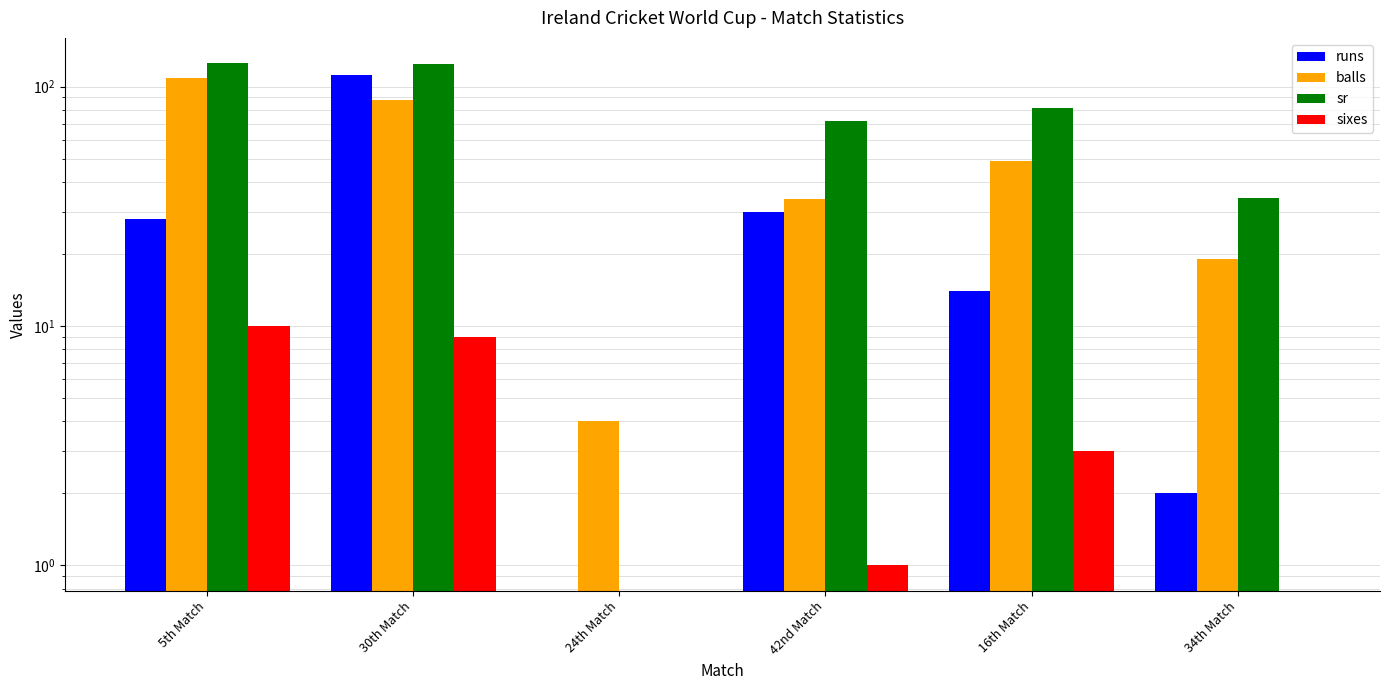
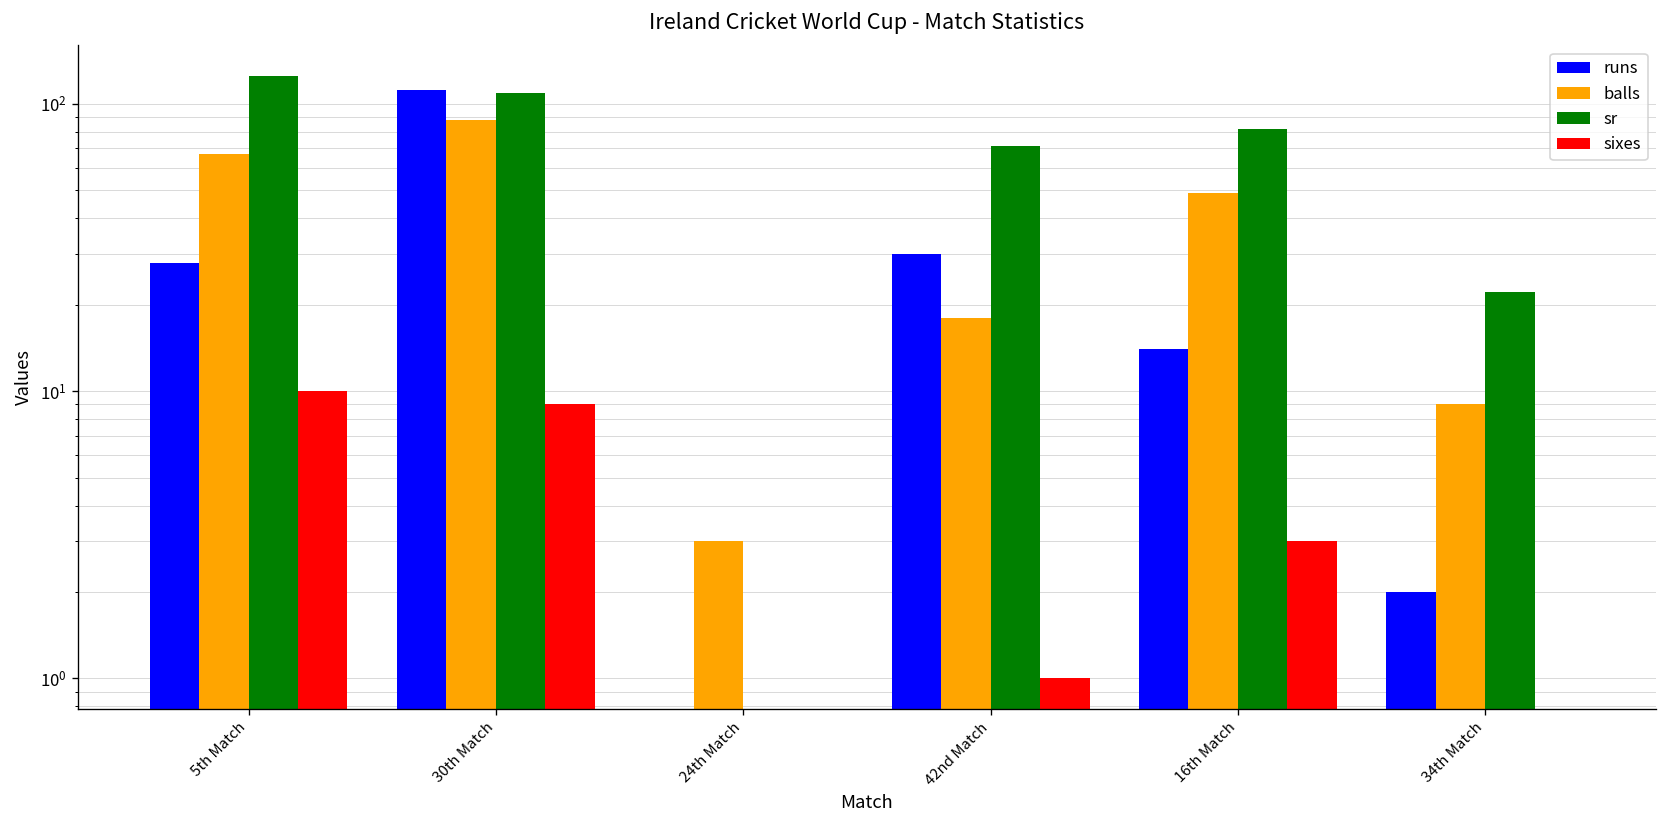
  {
    "runs": {
      "5th Match": 28,
      "30th Match": 110,
      "42nd Match": 30,
      "16th Match": 14,
      "34th Match": 2
    },
    "balls": {
-     "5th Match": 110,
+     "5th Match": 67,
      "30th Match": 88,
-     "24th Match": 4,
-     "42nd Match": 34,
+     "24th Match": 3,
+     "42nd Match": 18,
      "16th Match": 49,
-     "34th Match": 19
+     "34th Match": 9
    },
    "sr": {
      "5th Match": 130,
-     "30th Match": 120,
+     "30th Match": 110,
      "42nd Match": 72,
      "16th Match": 82,
-     "34th Match": 34
+     "34th Match": 22
    },
    "sixes": {
      "5th Match": 10,
      "30th Match": 9,
      "42nd Match": 1,
      "16th Match": 3
    }
  }
